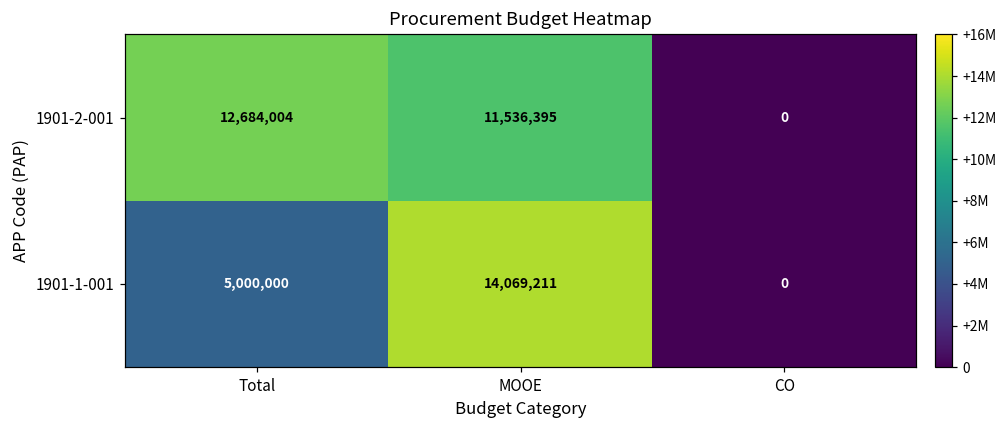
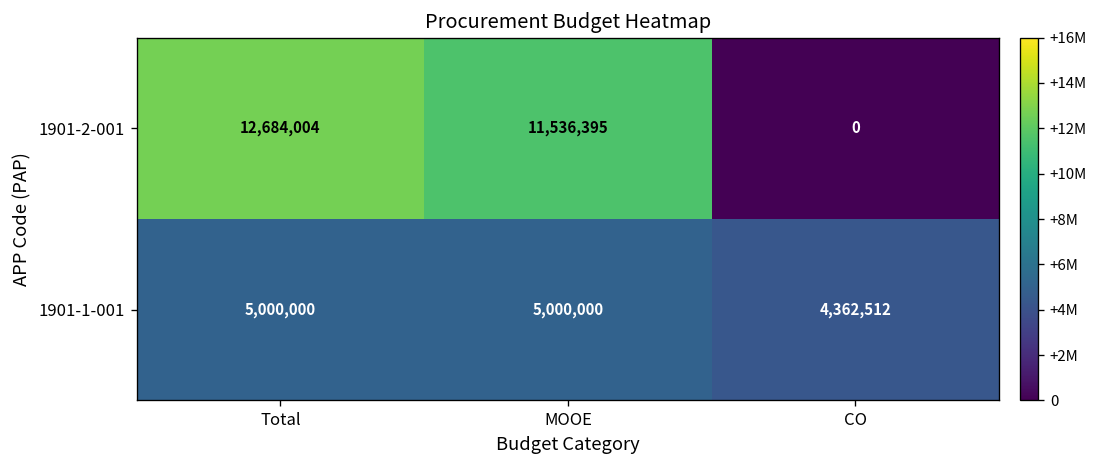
  {
    "1901-2-001": {
      "Total": "12,684,004",
      "MOOE": "11,536,395",
      "CO": "0"
    },
    "1901-1-001": {
      "Total": "5,000,000",
-     "MOOE": "14,069,211",
-     "CO": "0"
+     "MOOE": "5,000,000",
+     "CO": "4,362,512"
    }
  }
